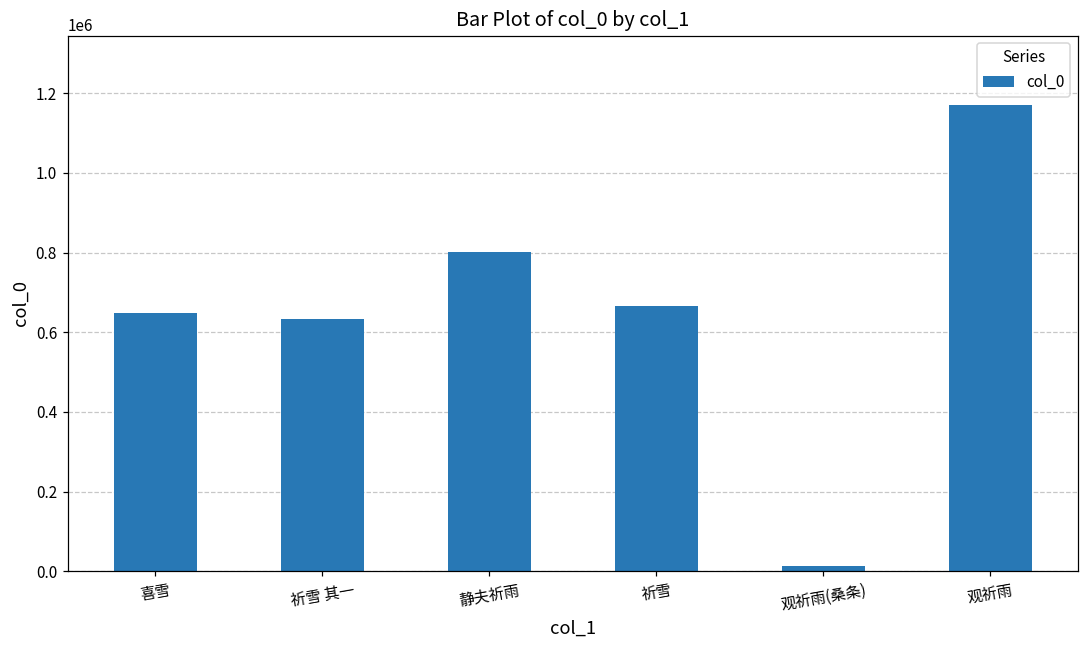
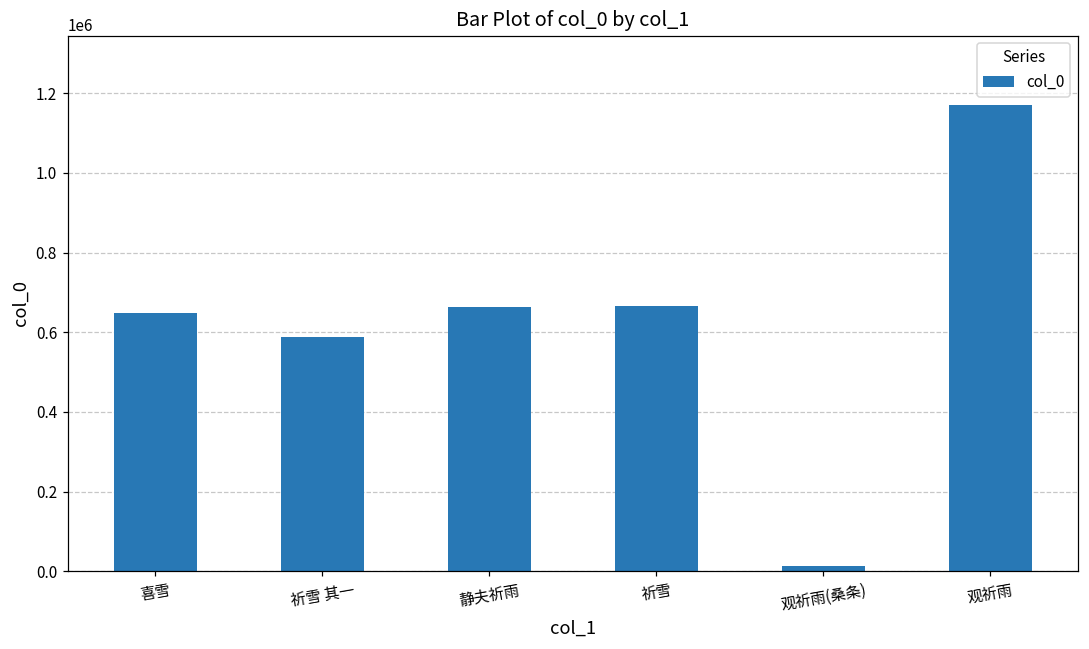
  {
    "喜雪": 650000,
-   "祈雪 其一": 630000,
-   "静夫祈雨": 800000,
+   "祈雪 其一": 590000,
+   "静夫祈雨": 660000,
    "祈雪": 670000,
    "观祈雨(桑条)": 10000,
    "观祈雨": 1170000
  }
